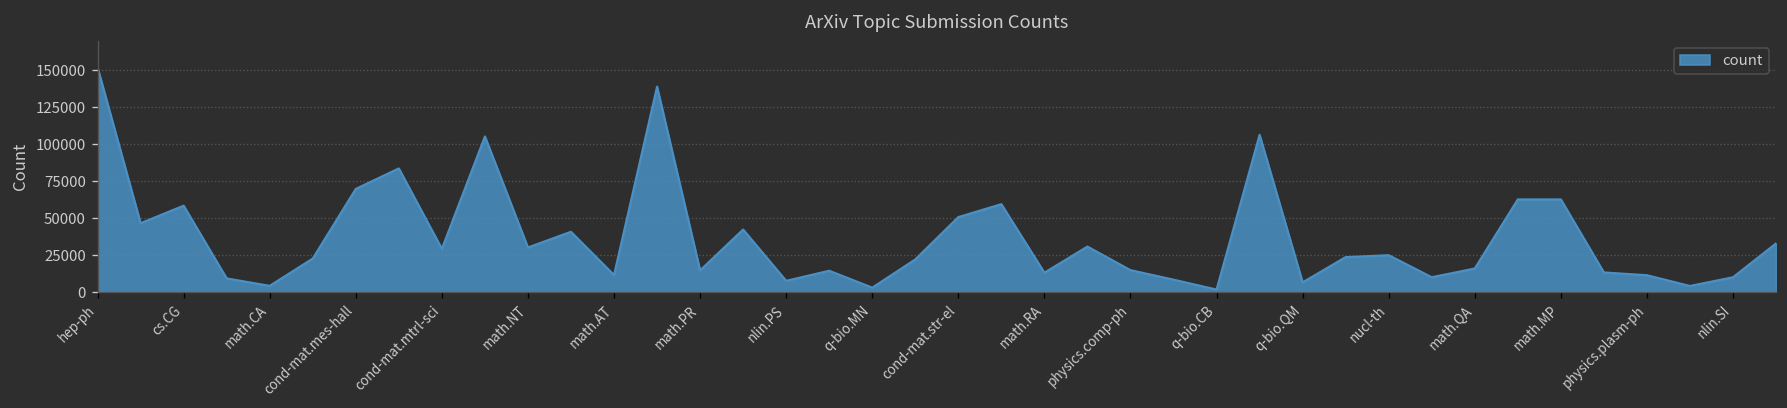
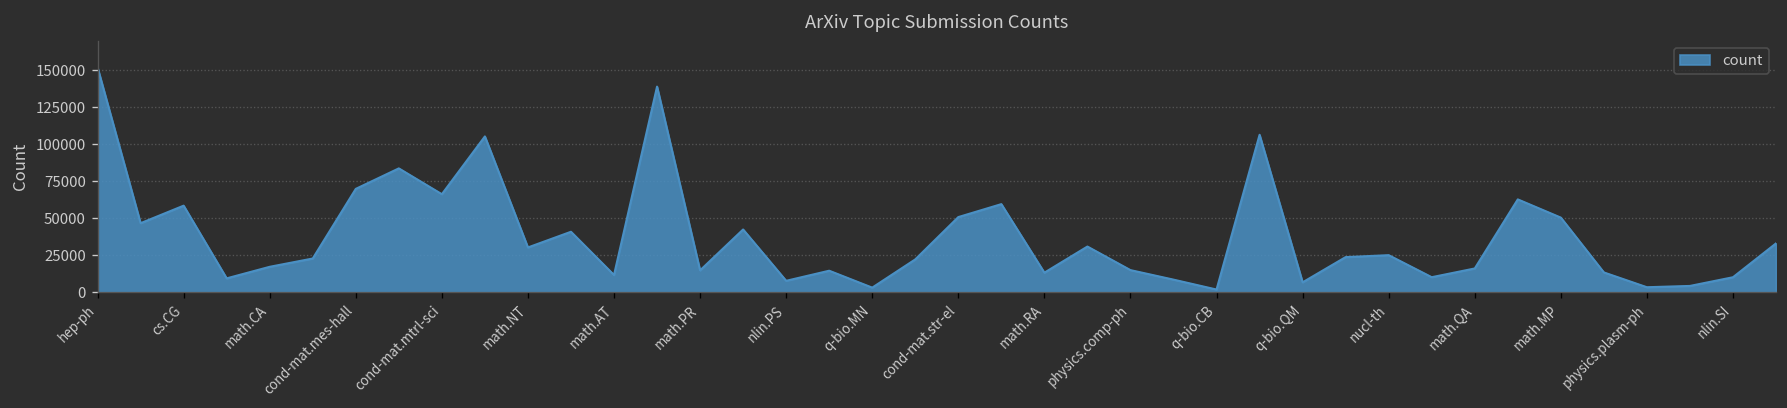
  {
    "hep-ph": 152000,
    "cs.CG": 59000,
-   "math.CA": 4000,
+   "math.CA": 17000,
    "cond-mat.mes-hall": 70000,
-   "cond-mat.mtrl-sci": 29000,
+   "cond-mat.mtrl-sci": 66000,
    "math.NT": 30000,
    "math.AT": 12000,
    "math.PR": 15000,
    "nlin.PS": 8000,
    "q-bio.MN": 3000,
    "cond-mat.str-el": 51000,
    "math.RA": 13000,
    "physics.comp-ph": 15000,
    "q-bio.CB": 2000,
    "q-bio.QM": 7000,
    "nucl-th": 25000,
    "math.QA": 16000,
-   "math.MP": 63000,
-   "physics.plasm-ph": 11000,
+   "math.MP": 50000,
+   "physics.plasm-ph": 3000,
    "nlin.SI": 10000
  }
